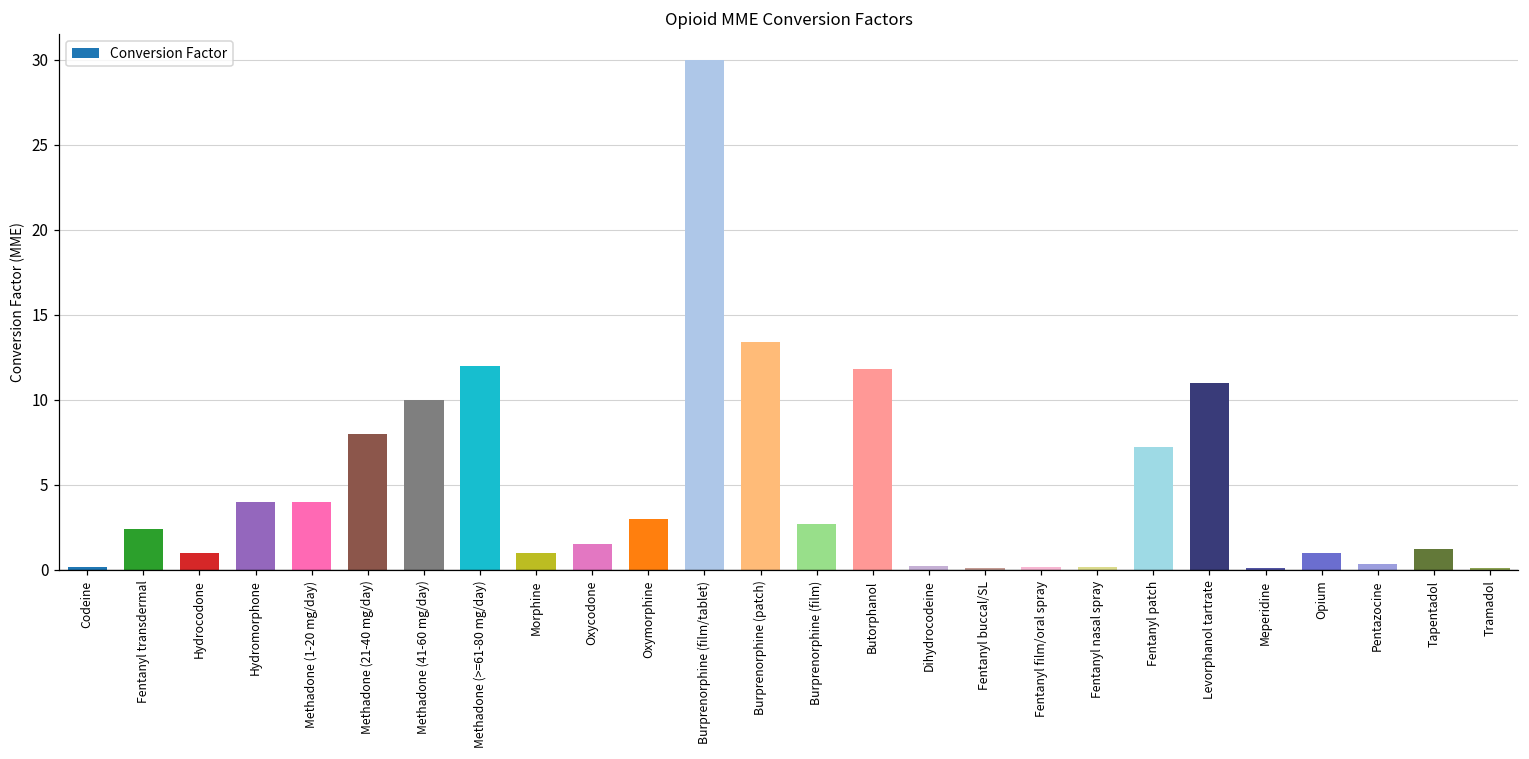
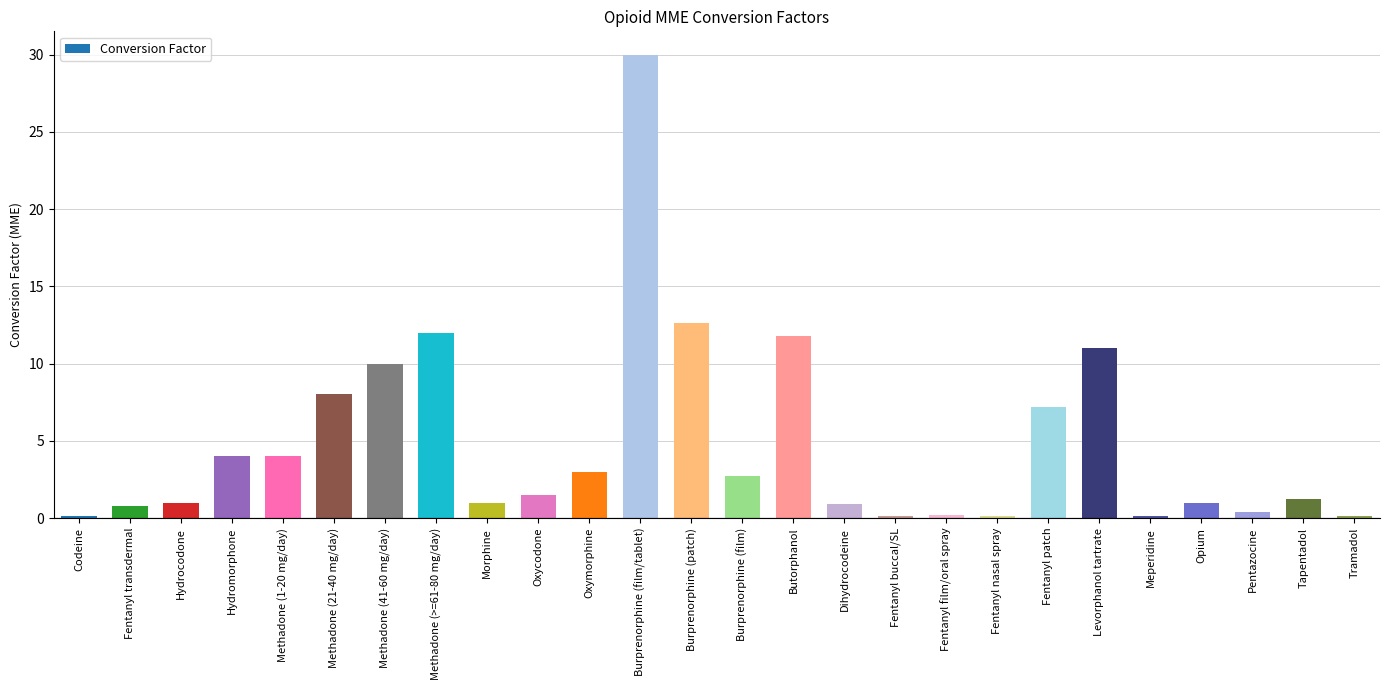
  {
-   "Fentanyl transdermal": 2.4,
+   "Fentanyl transdermal": 0.8,
    "Hydrocodone": 1.0,
    "Hydromorphone": 4.0,
    "Methadone (1-20 mg/day)": 4.0,
    "Methadone (21-40 mg/day)": 8.0,
    "Methadone (41-60 mg/day)": 10.0,
    "Methadone (>=61-80 mg/day)": 12.0,
    "Morphine": 1.0,
    "Oxycodone": 1.5,
    "Oxymorphine": 3.0,
    "Burprenorphine (film/tablet)": 30.0,
-   "Burprenorphine (patch)": 13.4,
+   "Burprenorphine (patch)": 12.6,
    "Burprenorphine (film)": 2.7,
    "Butorphanol": 11.8,
-   "Dihydrocodeine": 0.3,
+   "Dihydrocodeine": 0.9,
    "Fentanyl film/oral spray": 0.2,
    "Fentanyl patch": 7.2,
    "Levorphanol tartrate": 11.0,
    "Opium": 1.0,
    "Pentazocine": 0.4,
    "Tapentadol": 1.2
  }
